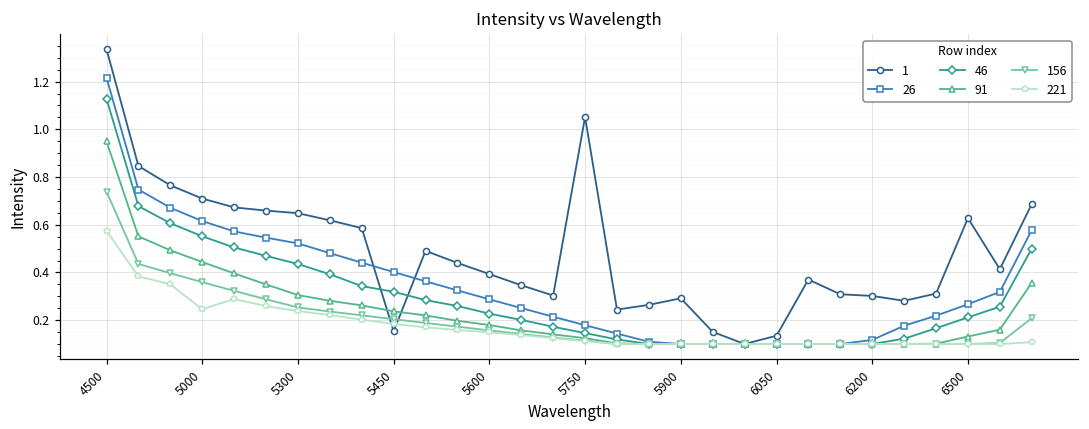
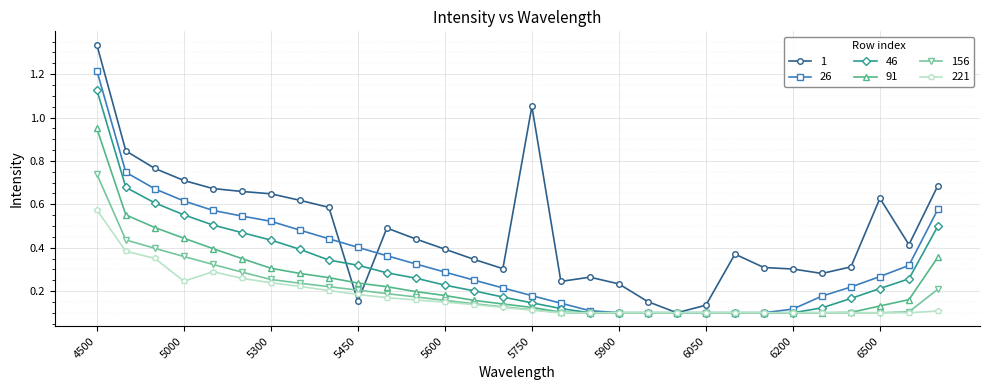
  {
    "1": {
      "4500": 1.34,
      "5000": 0.71,
      "5300": 0.65,
      "5450": 0.15,
      "5600": 0.39,
      "5750": 1.05,
-     "5900": 0.29,
+     "5900": 0.23,
      "6050": 0.13,
      "6200": 0.30,
      "6500": 0.63
    },
    "221": {
      "4500": 0.57,
      "5000": 0.25,
      "5300": 0.24,
      "5450": 0.18
    }
  }
